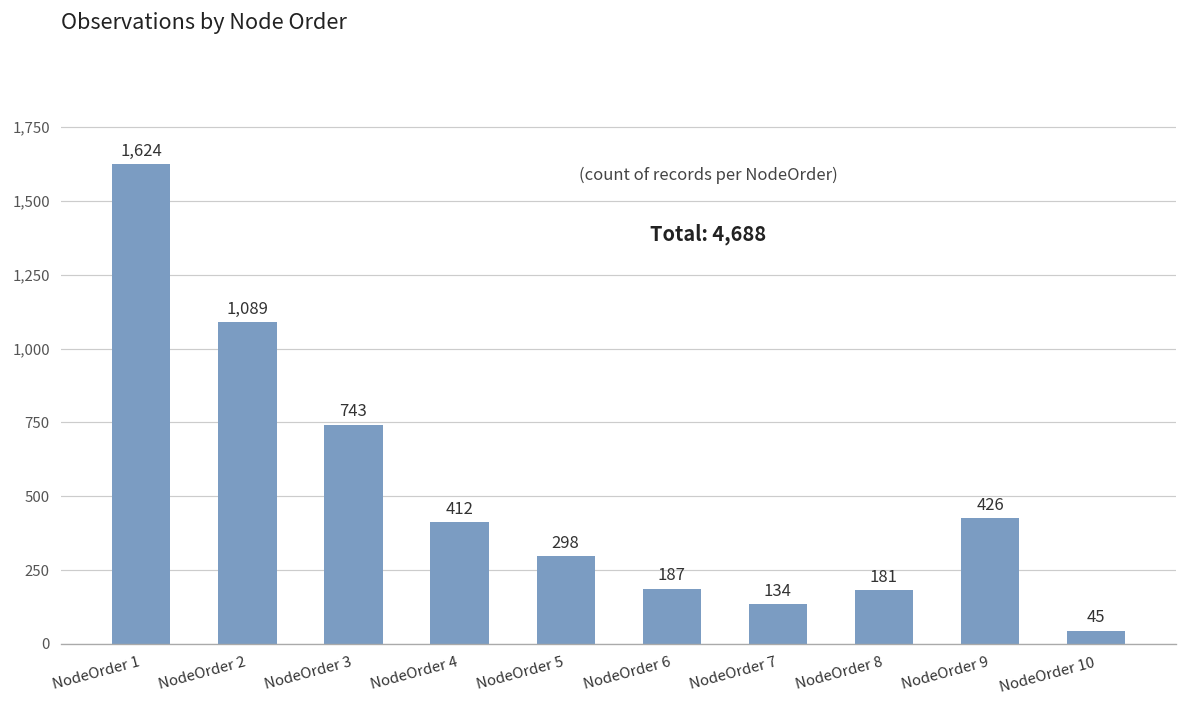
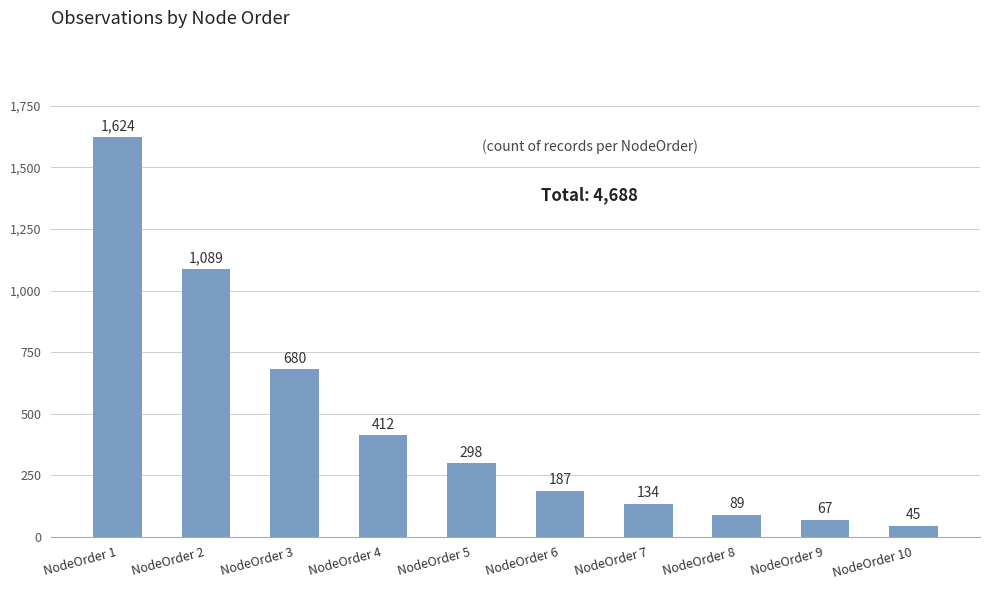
  {
    "NodeOrder 1": "1,624",
    "NodeOrder 2": "1,089",
-   "NodeOrder 3": "743",
+   "NodeOrder 3": "680",
    "NodeOrder 4": "412",
    "NodeOrder 5": "298",
    "NodeOrder 6": "187",
    "NodeOrder 7": "134",
-   "NodeOrder 8": "181",
-   "NodeOrder 9": "426",
+   "NodeOrder 8": "89",
+   "NodeOrder 9": "67",
    "NodeOrder 10": "45"
  }
